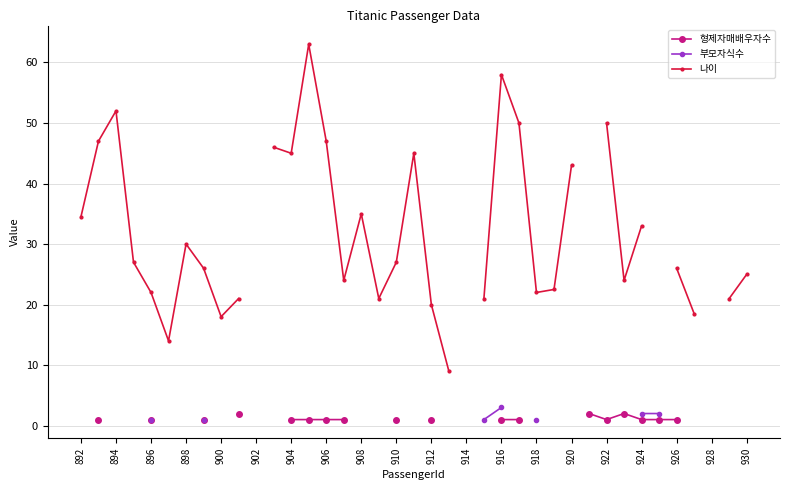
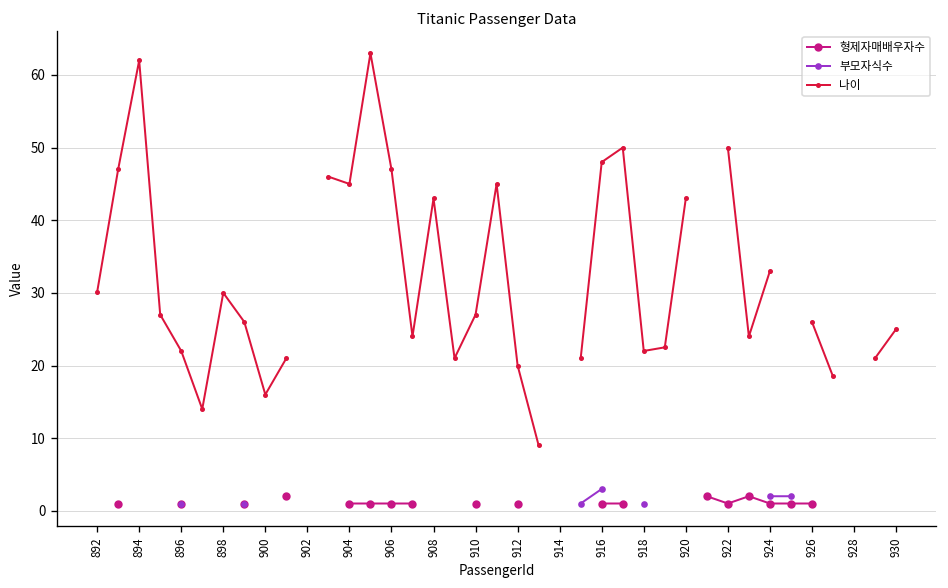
  {
    "형제자매배우자수": {
      "904": 1,
      "906": 1,
      "910": 1,
      "912": 1,
      "916": 1,
      "922": 1,
      "924": 1,
      "926": 1
    },
    "부모자식수": {
      "916": 3,
      "918": 1,
      "924": 2
    },
    "나이": {
-     "892": 35,
-     "894": 52,
+     "892": 30,
+     "894": 62,
      "896": 22,
      "898": 30,
-     "900": 18,
+     "900": 16,
      "904": 45,
      "906": 47,
-     "908": 35,
+     "908": 43,
      "910": 27,
      "912": 20,
-     "916": 58,
+     "916": 48,
      "918": 22,
      "920": 43,
      "922": 50,
      "924": 33,
      "926": 26,
      "930": 25
    }
  }
